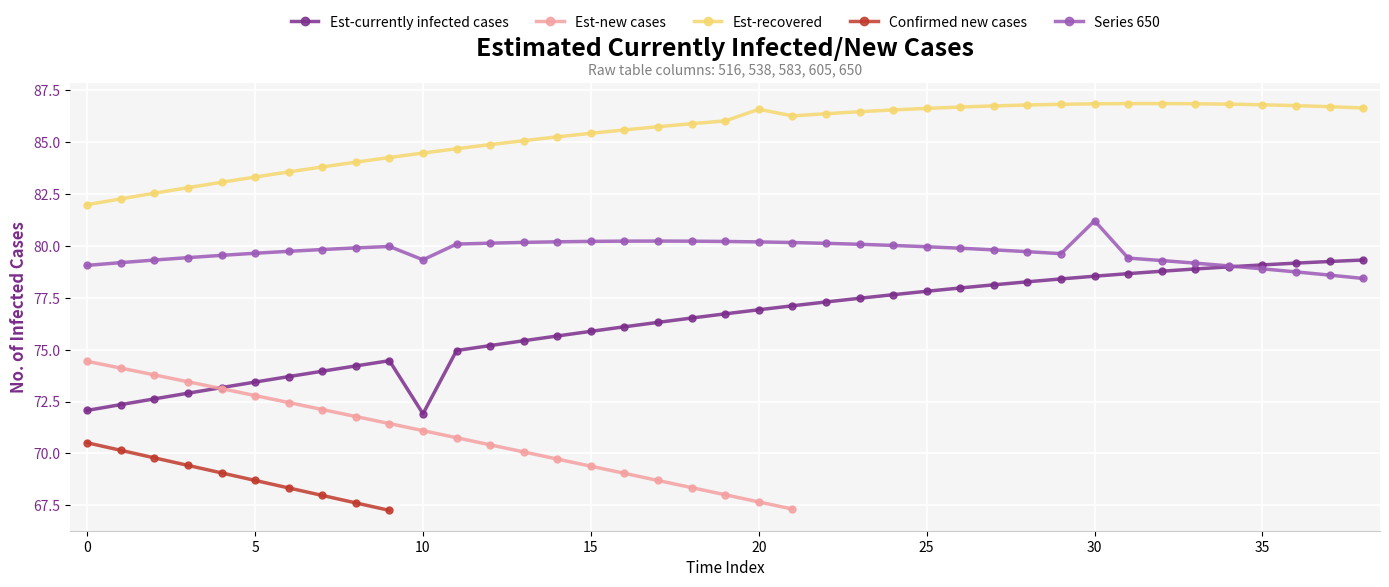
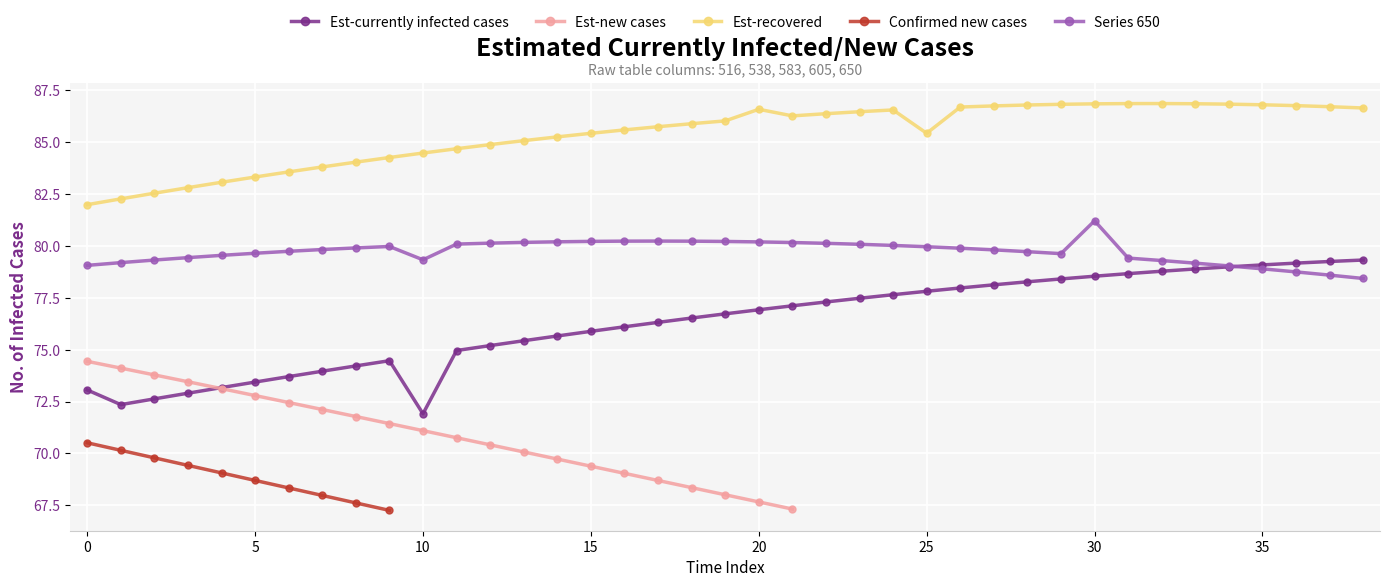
  {
    "Est-currently infected cases": {
-     "0": 72.1,
+     "0": 73.1,
      "5": 73.4,
      "10": 71.9,
      "15": 75.9,
      "20": 76.9,
      "25": 77.8,
      "30": 78.5,
      "35": 79.1
    },
    "Est-new cases": {
      "0": 74.4,
      "5": 72.8,
      "10": 71.1,
      "15": 69.4,
      "20": 67.7
    },
    "Est-recovered": {
      "0": 82.0,
      "5": 83.3,
      "10": 84.5,
      "15": 85.4,
      "20": 86.6,
-     "25": 86.6,
+     "25": 85.4,
      "30": 86.8,
      "35": 86.8
    },
    "Confirmed new cases": {
      "0": 70.5,
      "5": 68.7
    },
    "Series 650": {
      "0": 79.1,
      "5": 79.6,
      "10": 79.3,
      "15": 80.2,
      "20": 80.2,
      "25": 80.0,
      "30": 81.2,
      "35": 78.9
    }
  }
